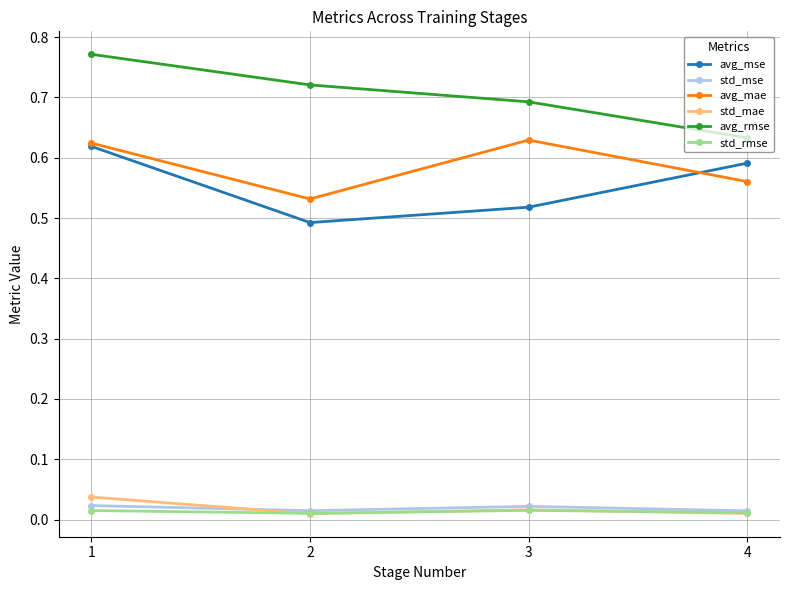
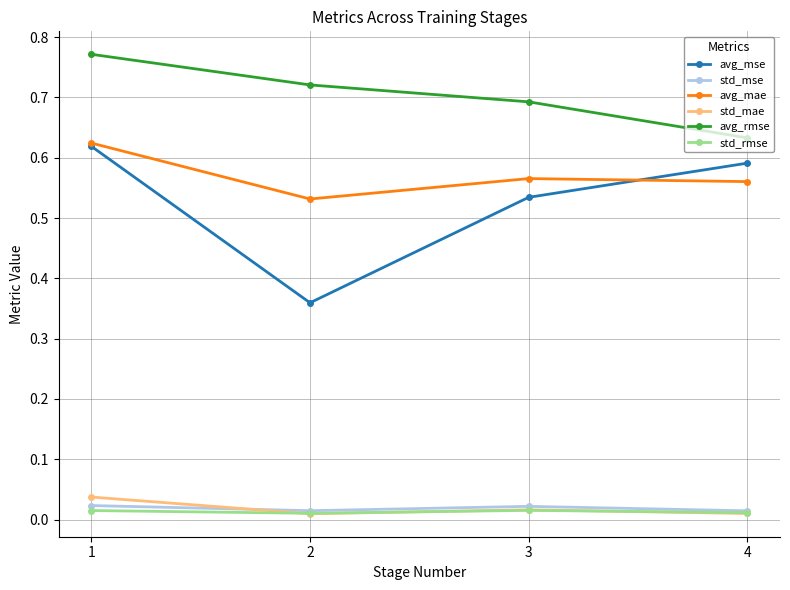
  {
    "avg_mse": {
      "1": 0.62,
-     "2": 0.49,
-     "3": 0.52,
+     "2": 0.36,
+     "3": 0.53,
      "4": 0.59
    },
    "std_mse": {
      "1": 0.02,
      "2": 0.01,
      "3": 0.02
    },
    "avg_mae": {
      "1": 0.62,
      "2": 0.53,
-     "3": 0.63,
+     "3": 0.57,
      "4": 0.56
    },
    "std_mae": {
      "1": 0.04
    },
    "avg_rmse": {
      "1": 0.77,
      "2": 0.72,
      "3": 0.69
    },
    "std_rmse": {
      "1": 0.01
    }
  }
